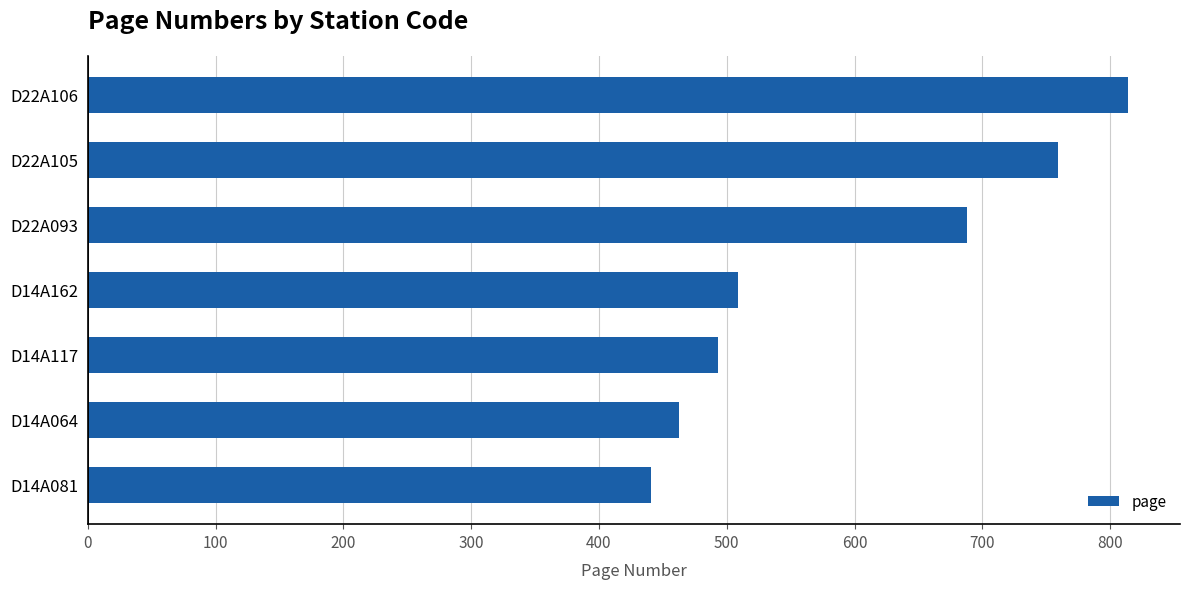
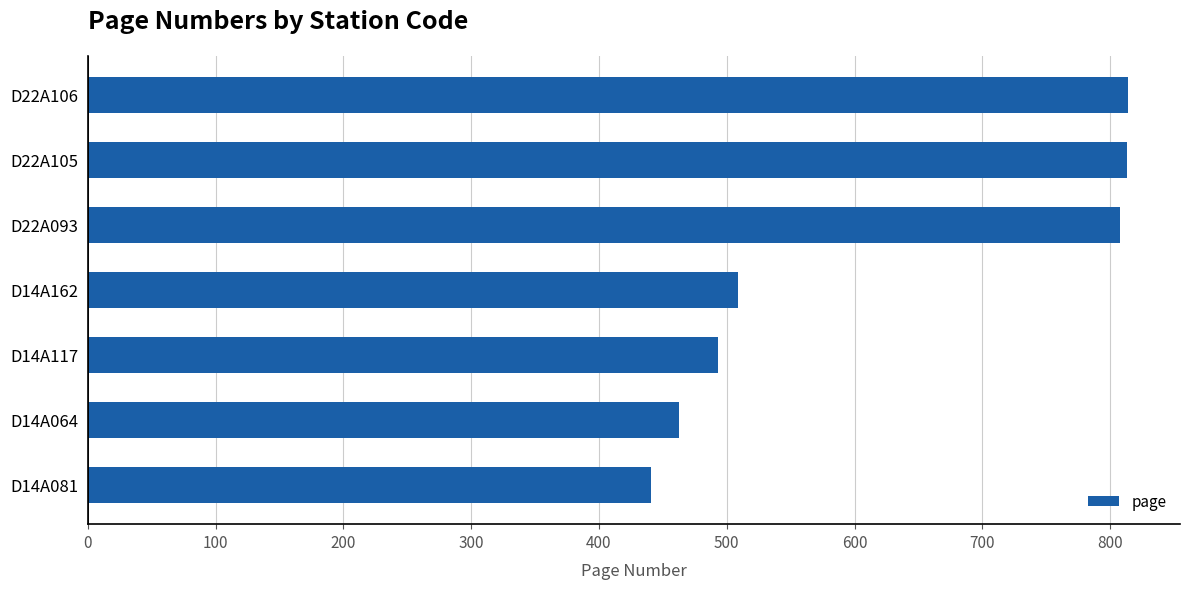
  {
    "D22A106": 814,
-   "D22A105": 759,
-   "D22A093": 688,
+   "D22A105": 813,
+   "D22A093": 808,
    "D14A162": 509,
    "D14A117": 493,
    "D14A064": 463,
    "D14A081": 441
  }
